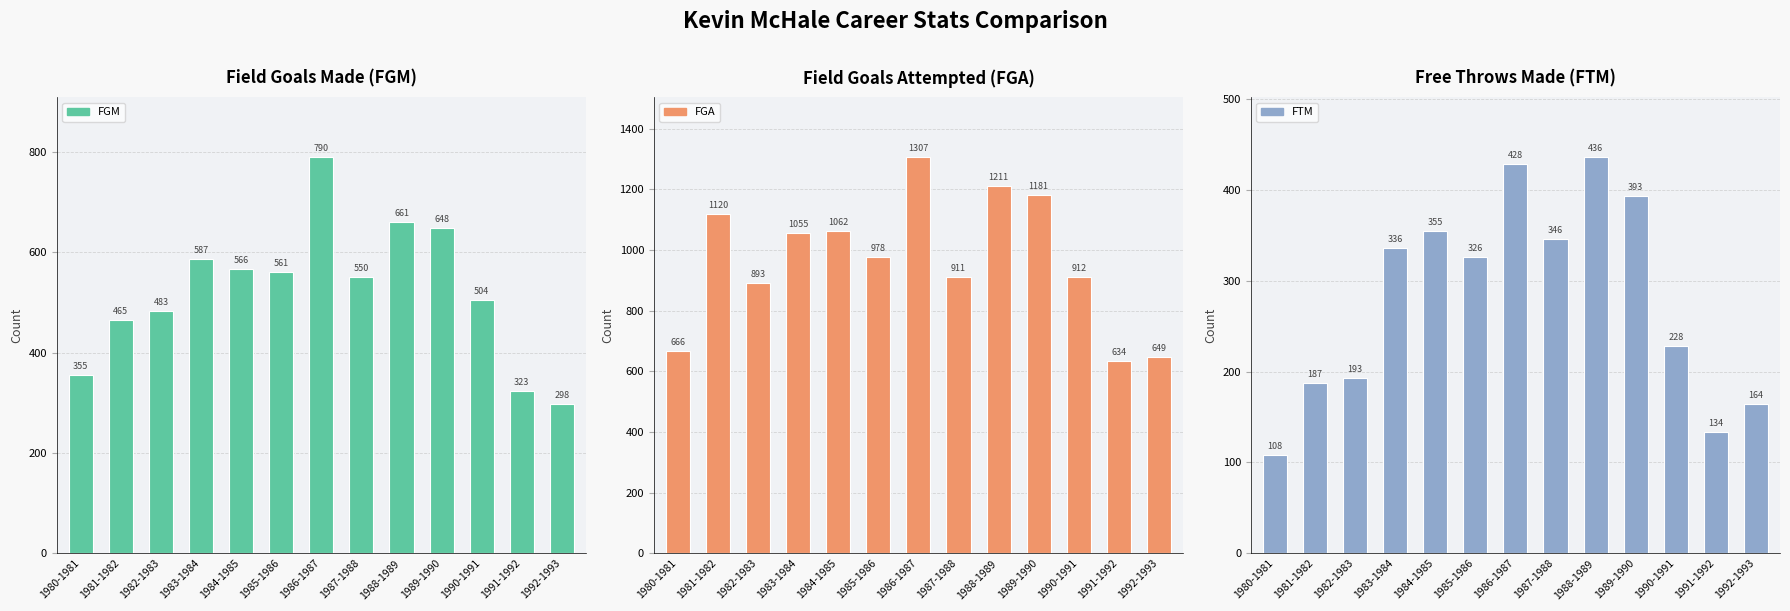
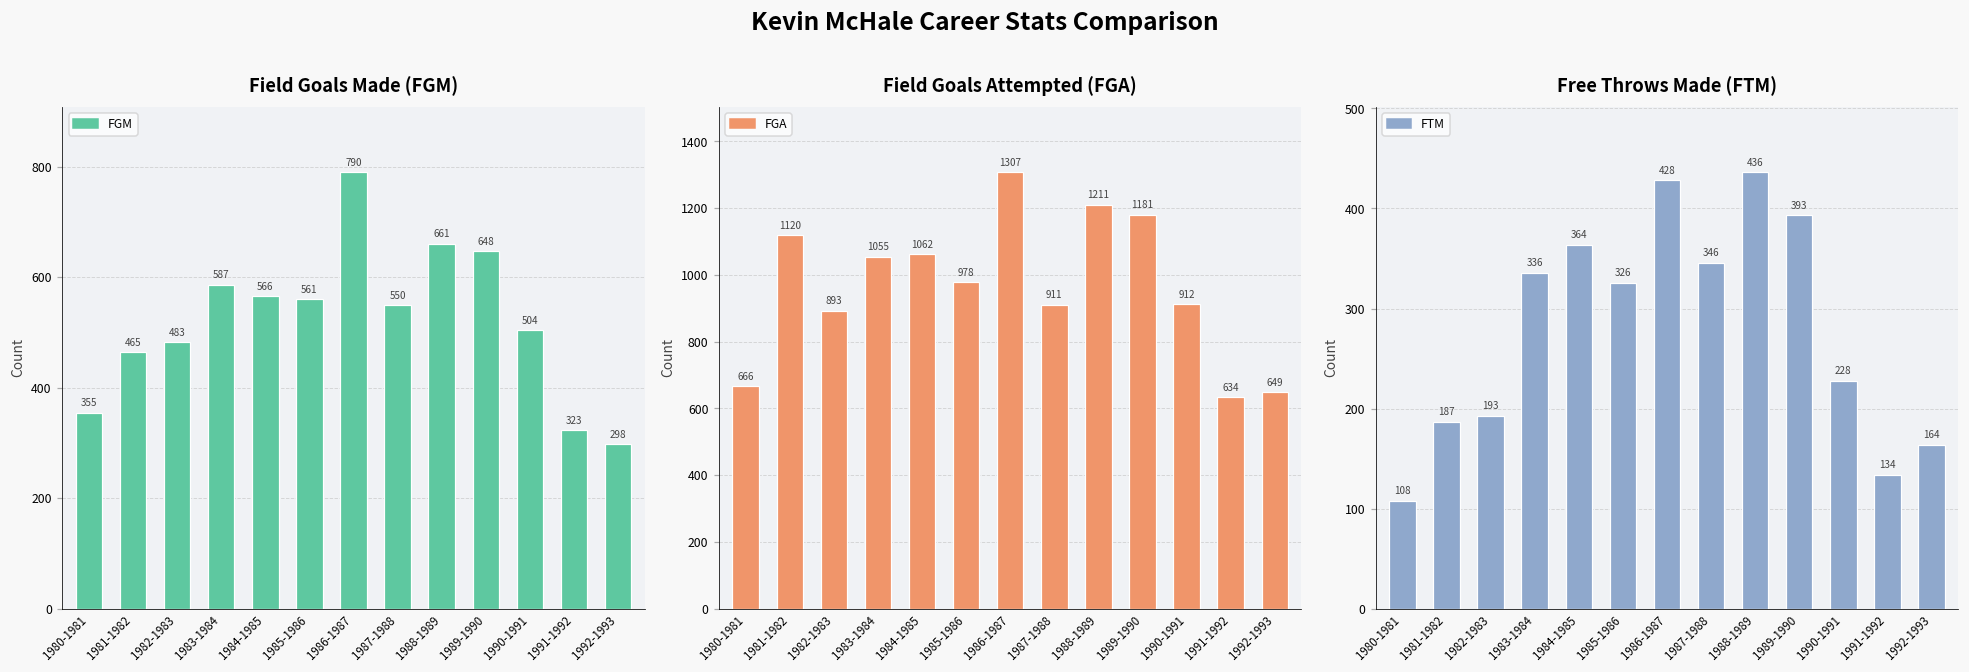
  {
    "Field Goals Made (FGM)": {
      "1980-1981": 355,
      "1981-1982": 465,
      "1982-1983": 483,
      "1983-1984": 587,
      "1984-1985": 566,
      "1985-1986": 561,
      "1986-1987": 790,
      "1987-1988": 550,
      "1988-1989": 661,
      "1989-1990": 648,
      "1990-1991": 504,
      "1991-1992": 323,
      "1992-1993": 298
    },
    "Field Goals Attempted (FGA)": {
      "1980-1981": 666,
      "1981-1982": 1120,
      "1982-1983": 893,
      "1983-1984": 1055,
      "1984-1985": 1062,
      "1985-1986": 978,
      "1986-1987": 1307,
      "1987-1988": 911,
      "1988-1989": 1211,
      "1989-1990": 1181,
      "1990-1991": 912,
      "1991-1992": 634,
      "1992-1993": 649
    },
    "Free Throws Made (FTM)": {
      "1980-1981": 108,
      "1981-1982": 187,
      "1982-1983": 193,
      "1983-1984": 336,
-     "1984-1985": 355,
+     "1984-1985": 364,
      "1985-1986": 326,
      "1986-1987": 428,
      "1987-1988": 346,
      "1988-1989": 436,
      "1989-1990": 393,
      "1990-1991": 228,
      "1991-1992": 134,
      "1992-1993": 164
    }
  }
